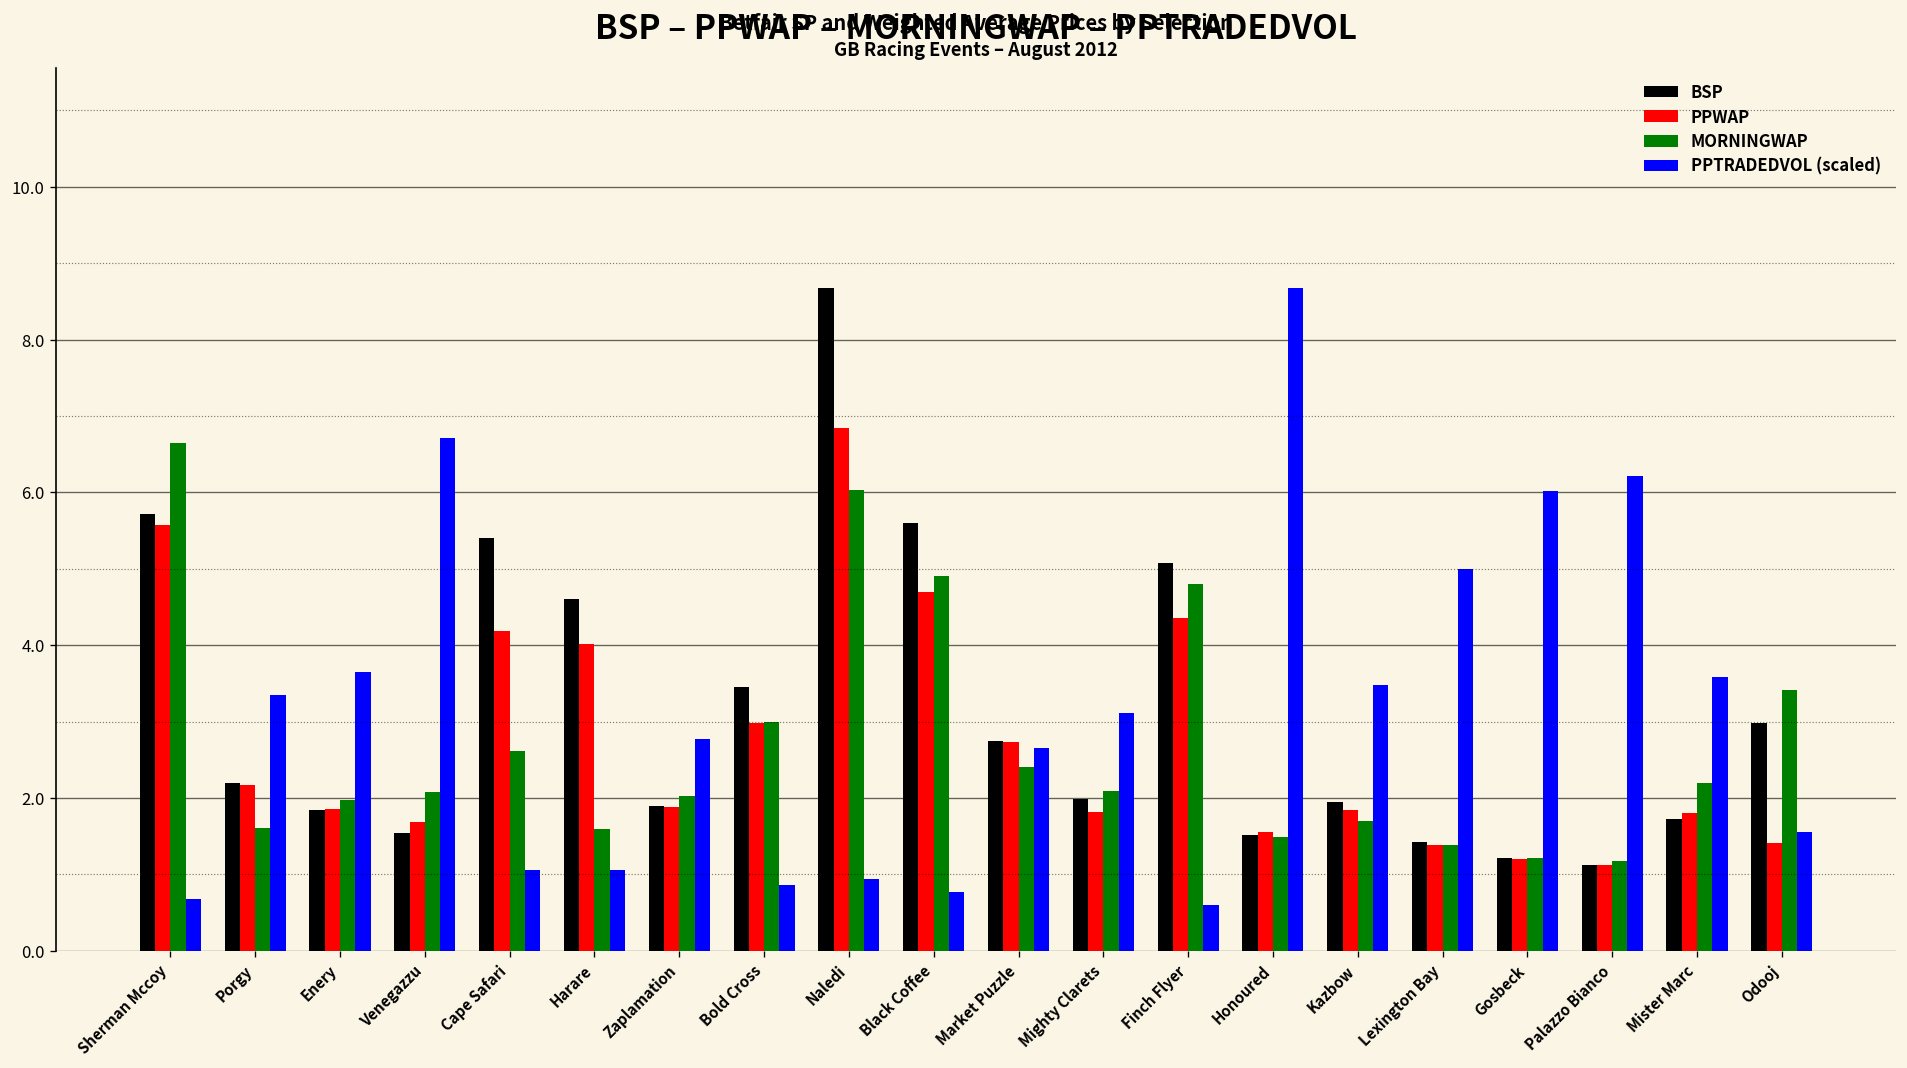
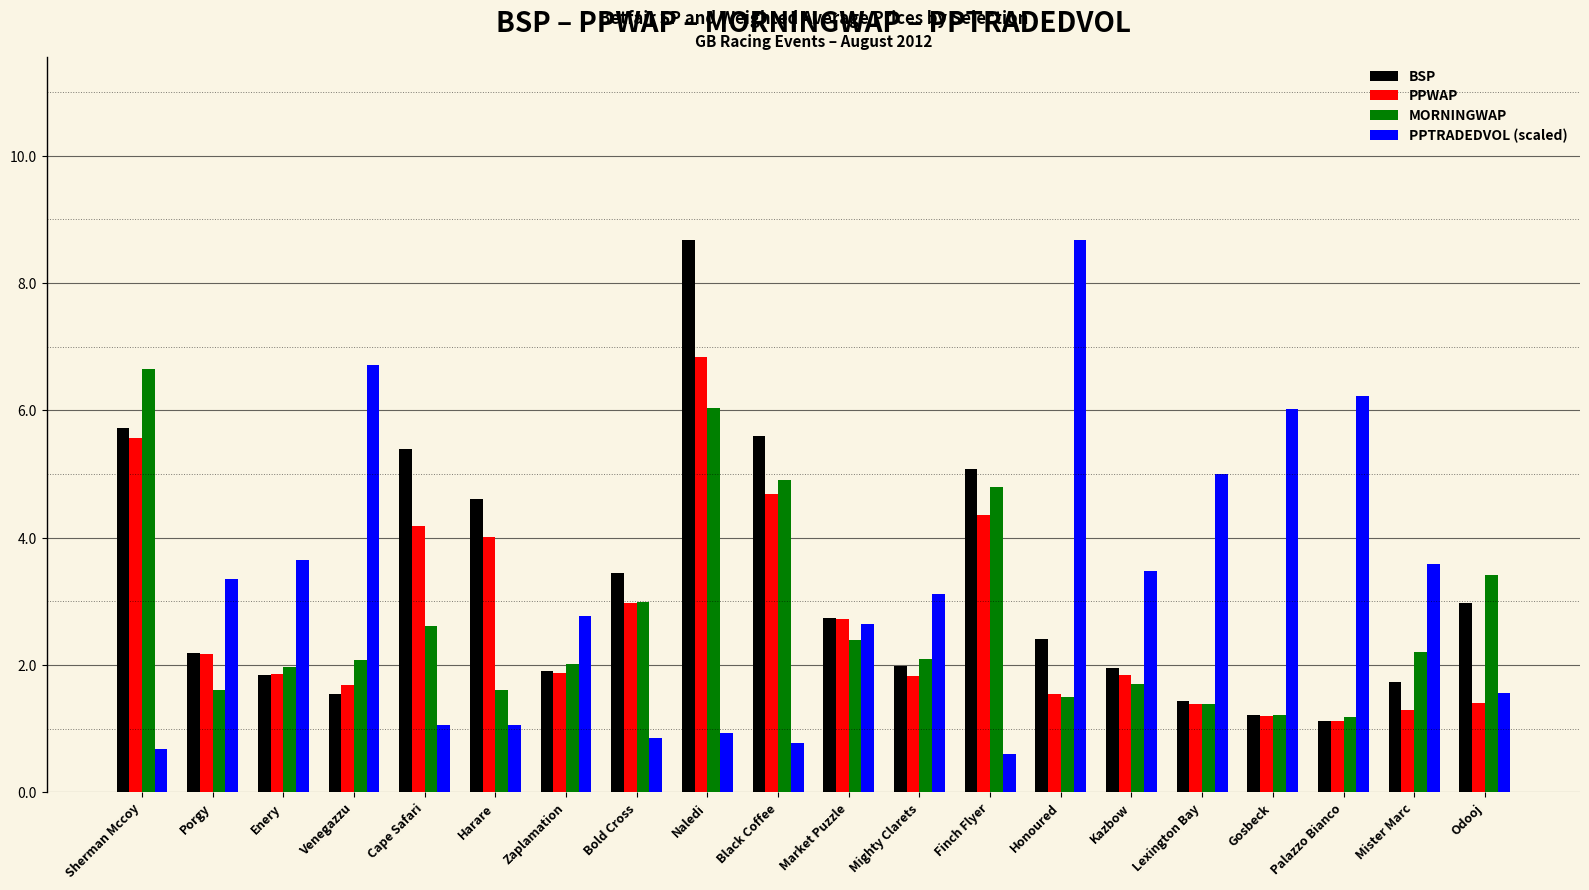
  {
    "BSP": {
      "Sherman Mccoy": 5.7,
      "Porgy": 2.2,
      "Enery": 1.8,
      "Venegazzu": 1.5,
      "Cape Safari": 5.4,
      "Harare": 4.6,
      "Zaplamation": 1.9,
      "Bold Cross": 3.5,
      "Naledi": 8.7,
      "Black Coffee": 5.6,
      "Market Puzzle": 2.7,
      "Mighty Clarets": 2.0,
      "Finch Flyer": 5.1,
-     "Honoured": 1.5,
+     "Honoured": 2.4,
      "Kazbow": 2.0,
      "Lexington Bay": 1.4,
      "Gosbeck": 1.2,
      "Palazzo Bianco": 1.1,
      "Mister Marc": 1.7,
      "Odooj": 3.0
    },
    "PPWAP": {
      "Sherman Mccoy": 5.6,
      "Porgy": 2.2,
      "Enery": 1.9,
      "Venegazzu": 1.7,
      "Cape Safari": 4.2,
      "Harare": 4.0,
      "Zaplamation": 1.9,
      "Bold Cross": 3.0,
      "Naledi": 6.8,
      "Black Coffee": 4.7,
      "Market Puzzle": 2.7,
      "Mighty Clarets": 1.8,
      "Finch Flyer": 4.4,
      "Honoured": 1.6,
      "Kazbow": 1.8,
      "Lexington Bay": 1.4,
      "Gosbeck": 1.2,
      "Palazzo Bianco": 1.1,
-     "Mister Marc": 1.8,
+     "Mister Marc": 1.3,
      "Odooj": 1.4
    },
    "MORNINGWAP": {
      "Sherman Mccoy": 6.7,
      "Porgy": 1.6,
      "Enery": 2.0,
      "Venegazzu": 2.1,
      "Cape Safari": 2.6,
      "Harare": 1.6,
      "Zaplamation": 2.0,
      "Bold Cross": 3.0,
      "Naledi": 6.0,
      "Black Coffee": 4.9,
      "Market Puzzle": 2.4,
      "Mighty Clarets": 2.1,
      "Finch Flyer": 4.8,
      "Honoured": 1.5,
      "Kazbow": 1.7,
      "Lexington Bay": 1.4,
      "Gosbeck": 1.2,
      "Palazzo Bianco": 1.2,
      "Mister Marc": 2.2,
      "Odooj": 3.4
    },
    "PPTRADEDVOL (scaled)": {
      "Sherman Mccoy": 0.7,
      "Porgy": 3.3,
      "Enery": 3.6,
      "Venegazzu": 6.7,
      "Cape Safari": 1.1,
      "Harare": 1.1,
      "Zaplamation": 2.8,
      "Bold Cross": 0.9,
      "Naledi": 0.9,
      "Black Coffee": 0.8,
      "Market Puzzle": 2.6,
      "Mighty Clarets": 3.1,
      "Finch Flyer": 0.6,
      "Honoured": 8.7,
      "Kazbow": 3.5,
      "Lexington Bay": 5.0,
      "Gosbeck": 6.0,
      "Palazzo Bianco": 6.2,
      "Mister Marc": 3.6,
      "Odooj": 1.6
    }
  }
